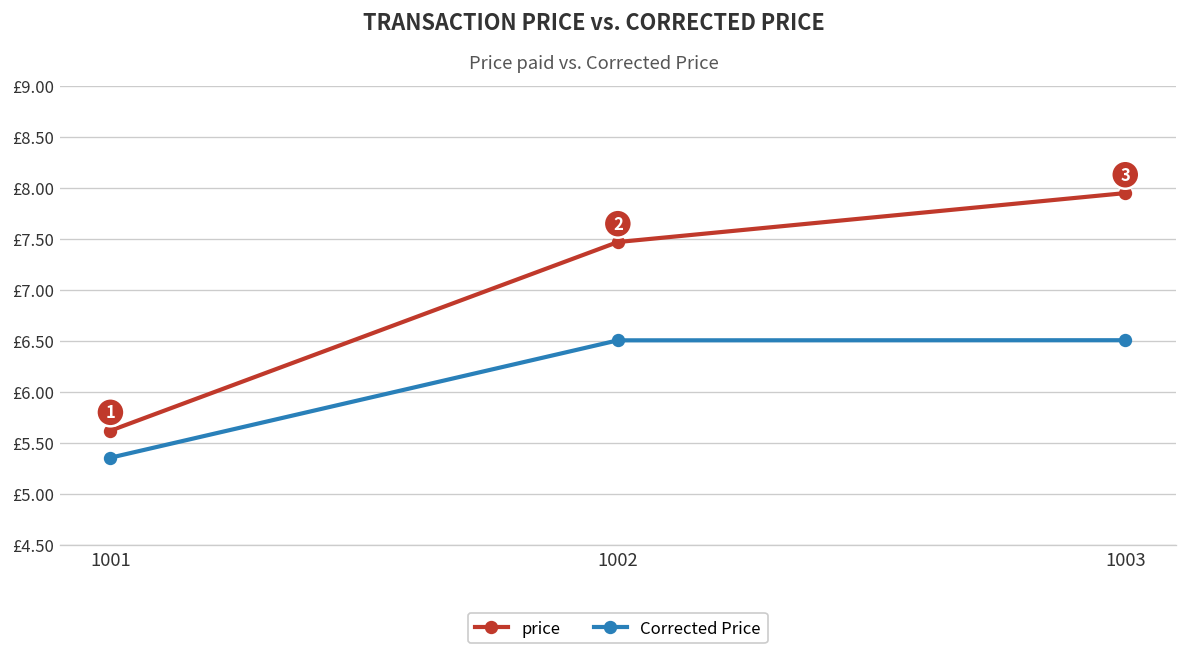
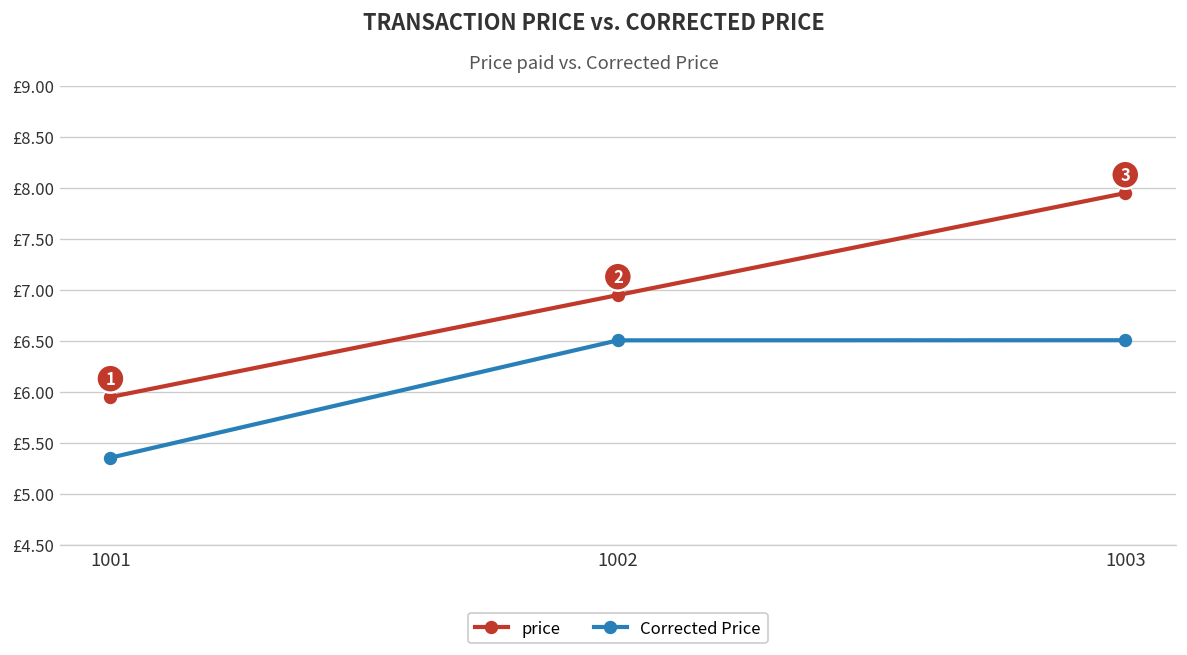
  {
    "price": {
-     "1001": "£5.6",
-     "1002": "£7.5"
+     "1001": "£6.0",
+     "1002": "£7.0"
    },
    "Corrected Price": {
      "1001": "£5.4",
      "1002": "£6.5",
      "1003": "£6.5"
    }
  }
